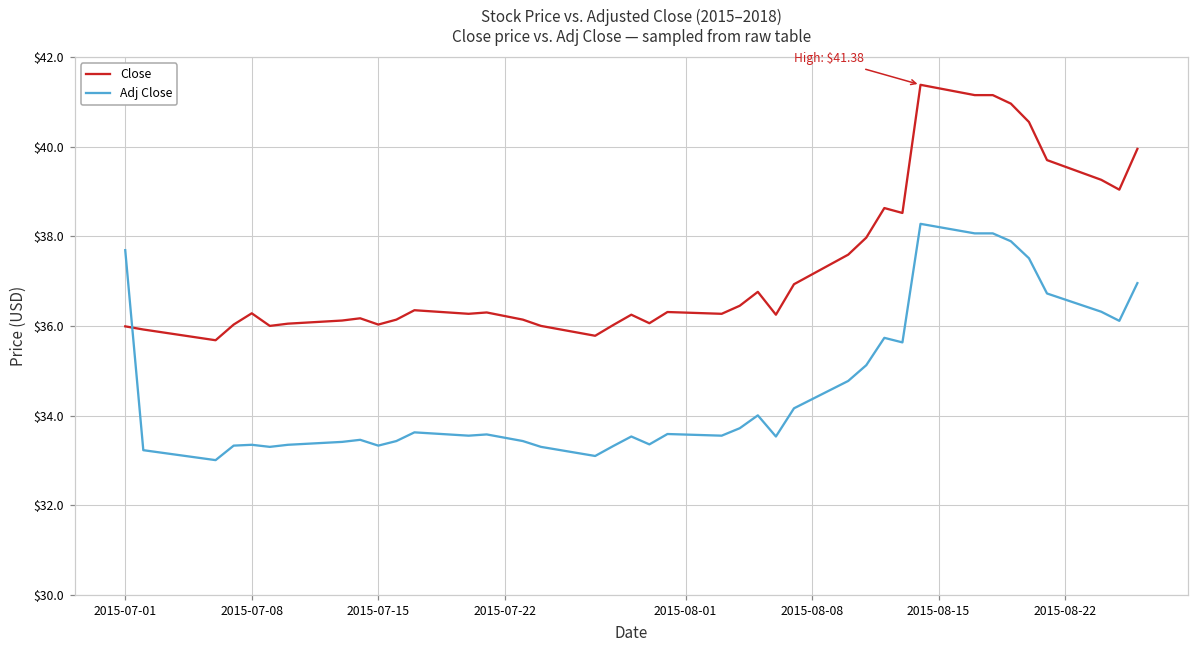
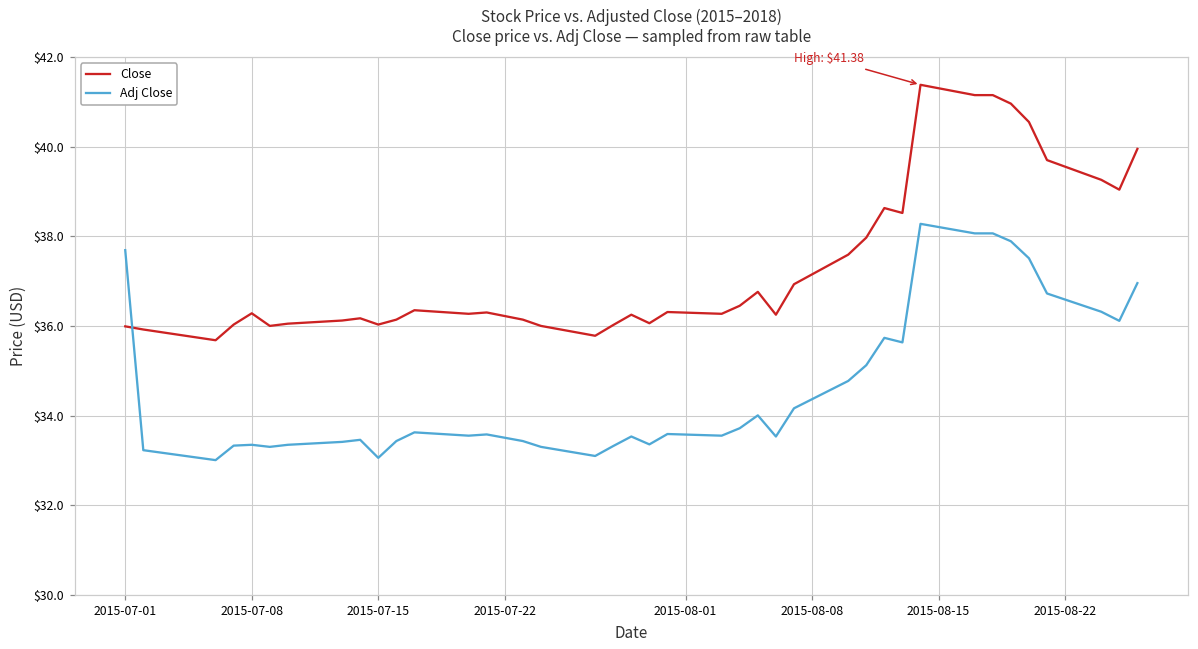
  {
    "Close": {
      "2015-07-01": "$36.0",
      "2015-07-08": "$36.3",
      "2015-07-15": "$36.0",
      "2015-07-22": "$36.2"
    },
    "Adj Close": {
      "2015-07-01": "$37.7",
      "2015-07-08": "$33.3",
-     "2015-07-15": "$33.3",
+     "2015-07-15": "$33.1",
      "2015-07-22": "$33.5"
    }
  }
